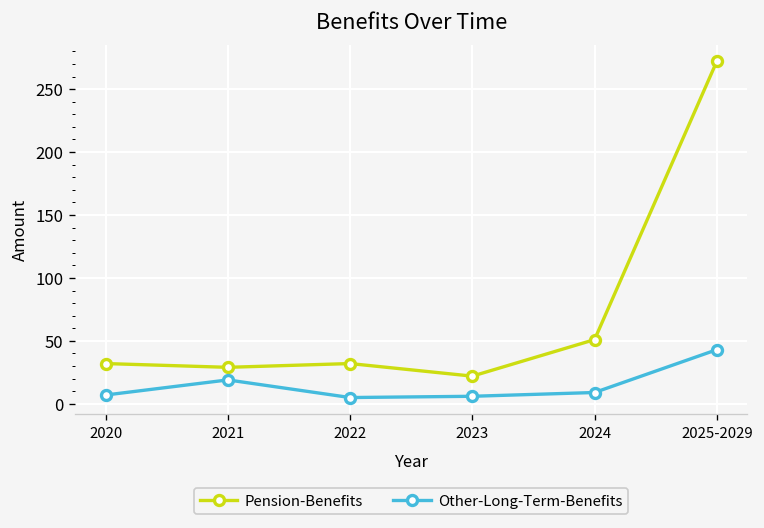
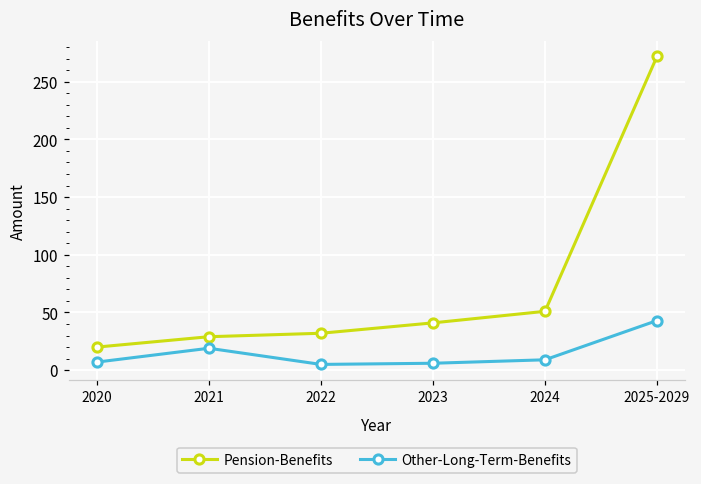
  {
    "Pension-Benefits": {
-     "2020": 32,
+     "2020": 20,
      "2021": 29,
      "2022": 32,
-     "2023": 22,
+     "2023": 41,
      "2024": 51,
      "2025-2029": 272
    },
    "Other-Long-Term-Benefits": {
      "2020": 7,
      "2021": 19,
      "2022": 5,
      "2023": 6,
      "2024": 9,
      "2025-2029": 43
    }
  }
